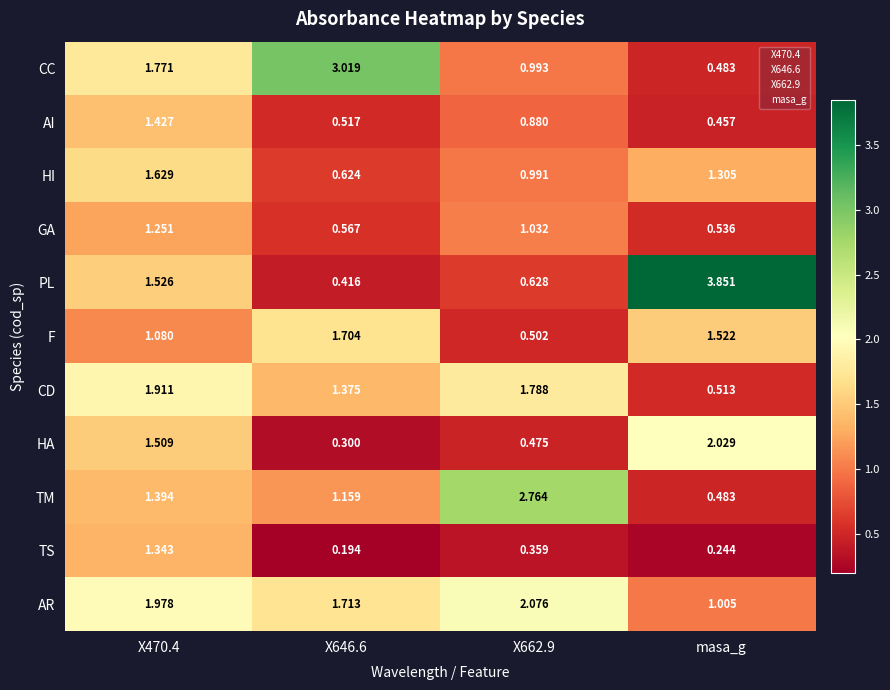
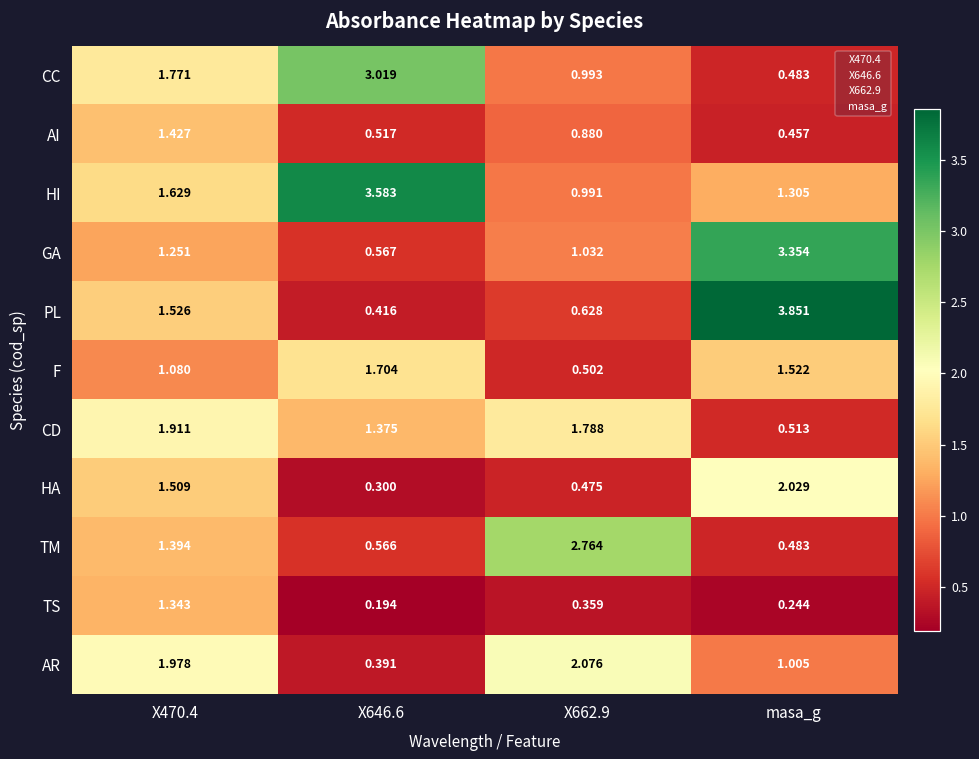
  {
    "CC": {
      "X470.4": 1.771,
      "X646.6": 3.019,
      "X662.9": 0.993,
      "masa_g": 0.483
    },
    "AI": {
      "X470.4": 1.427,
      "X646.6": 0.517,
      "X662.9": 0.880,
      "masa_g": 0.457
    },
    "HI": {
      "X470.4": 1.629,
-     "X646.6": 0.624,
+     "X646.6": 3.583,
      "X662.9": 0.991,
      "masa_g": 1.305
    },
    "GA": {
      "X470.4": 1.251,
      "X646.6": 0.567,
      "X662.9": 1.032,
-     "masa_g": 0.536
+     "masa_g": 3.354
    },
    "PL": {
      "X470.4": 1.526,
      "X646.6": 0.416,
      "X662.9": 0.628,
      "masa_g": 3.851
    },
    "F": {
      "X470.4": 1.080,
      "X646.6": 1.704,
      "X662.9": 0.502,
      "masa_g": 1.522
    },
    "CD": {
      "X470.4": 1.911,
      "X646.6": 1.375,
      "X662.9": 1.788,
      "masa_g": 0.513
    },
    "HA": {
      "X470.4": 1.509,
      "X646.6": 0.300,
      "X662.9": 0.475,
      "masa_g": 2.029
    },
    "TM": {
      "X470.4": 1.394,
-     "X646.6": 1.159,
+     "X646.6": 0.566,
      "X662.9": 2.764,
      "masa_g": 0.483
    },
    "TS": {
      "X470.4": 1.343,
      "X646.6": 0.194,
      "X662.9": 0.359,
      "masa_g": 0.244
    },
    "AR": {
      "X470.4": 1.978,
-     "X646.6": 1.713,
+     "X646.6": 0.391,
      "X662.9": 2.076,
      "masa_g": 1.005
    }
  }
